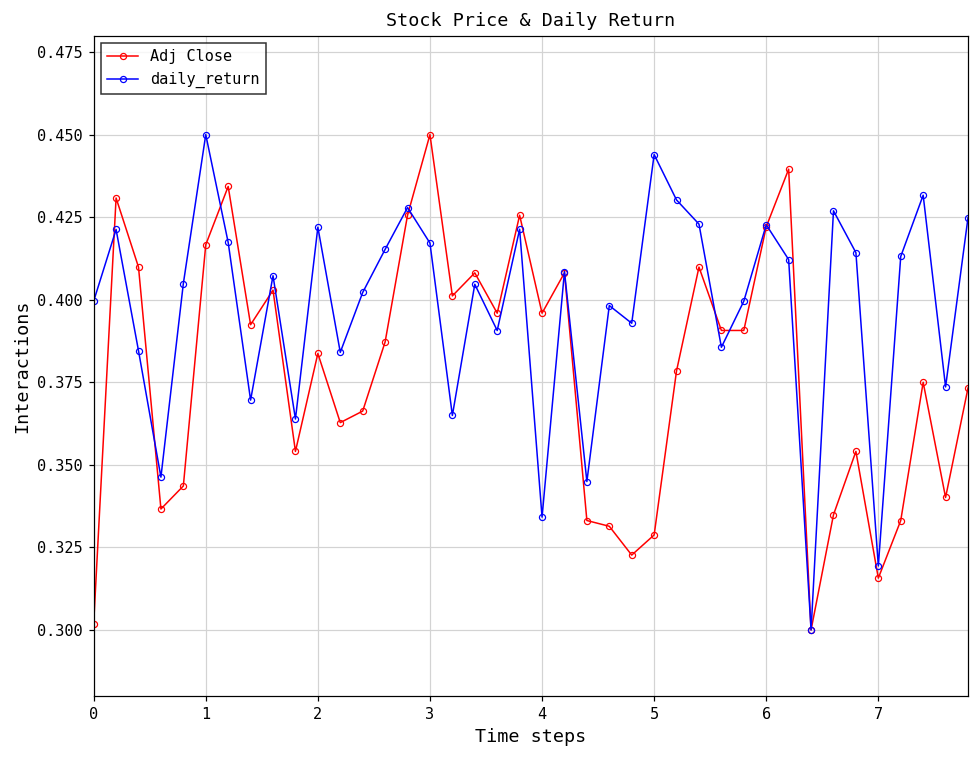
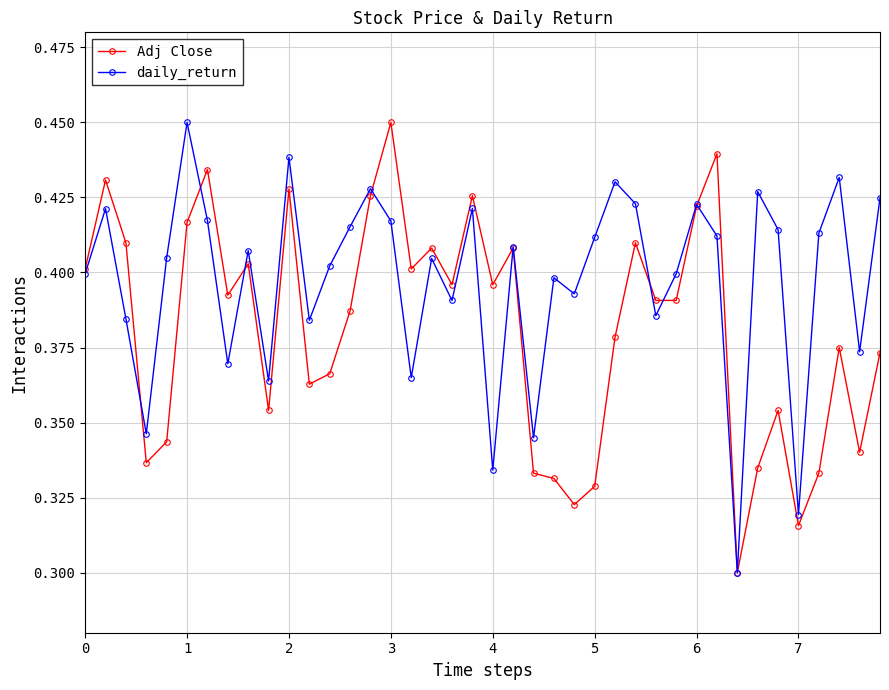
  {
    "Adj Close": {
-     "0": 0.302,
+     "0": 0.401,
      "1": 0.417,
-     "2": 0.384,
+     "2": 0.428,
      "3": 0.450,
      "4": 0.396,
      "5": 0.329,
      "7": 0.316
    },
    "daily_return": {
      "0": 0.400,
      "1": 0.450,
-     "2": 0.422,
+     "2": 0.438,
      "3": 0.417,
      "4": 0.334,
-     "5": 0.444,
+     "5": 0.412,
      "7": 0.319
    }
  }
